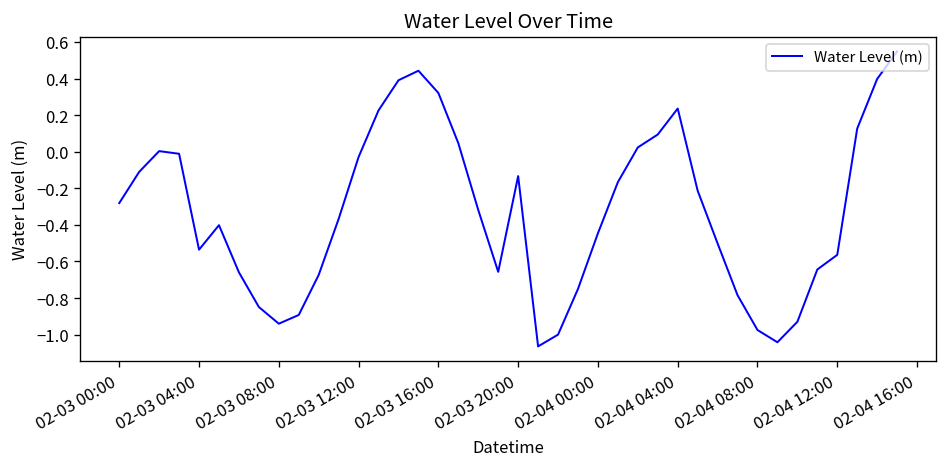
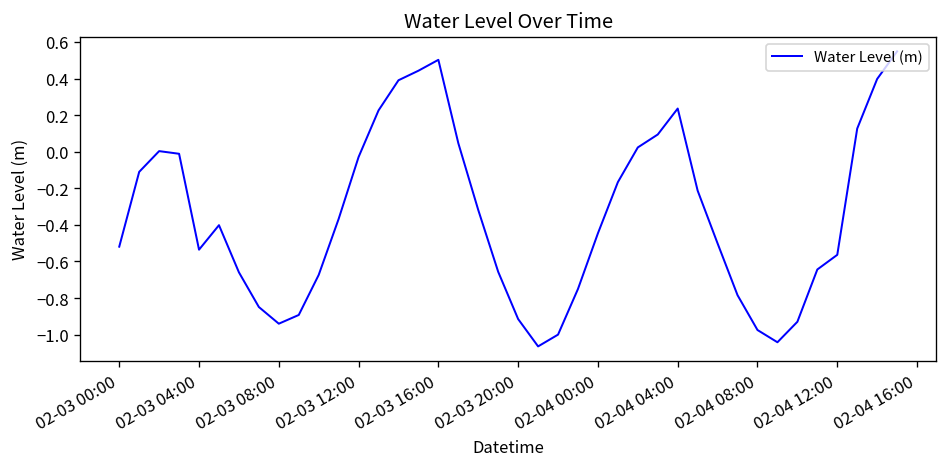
  {
-   "02-03 00:00": -0.28,
+   "02-03 00:00": -0.52,
    "02-03 04:00": -0.54,
    "02-03 08:00": -0.94,
    "02-03 12:00": -0.03,
-   "02-03 16:00": 0.32,
-   "02-03 20:00": -0.13,
+   "02-03 16:00": 0.50,
+   "02-03 20:00": -0.91,
    "02-04 00:00": -0.45,
    "02-04 04:00": 0.24,
    "02-04 08:00": -0.97,
    "02-04 12:00": -0.56
  }
